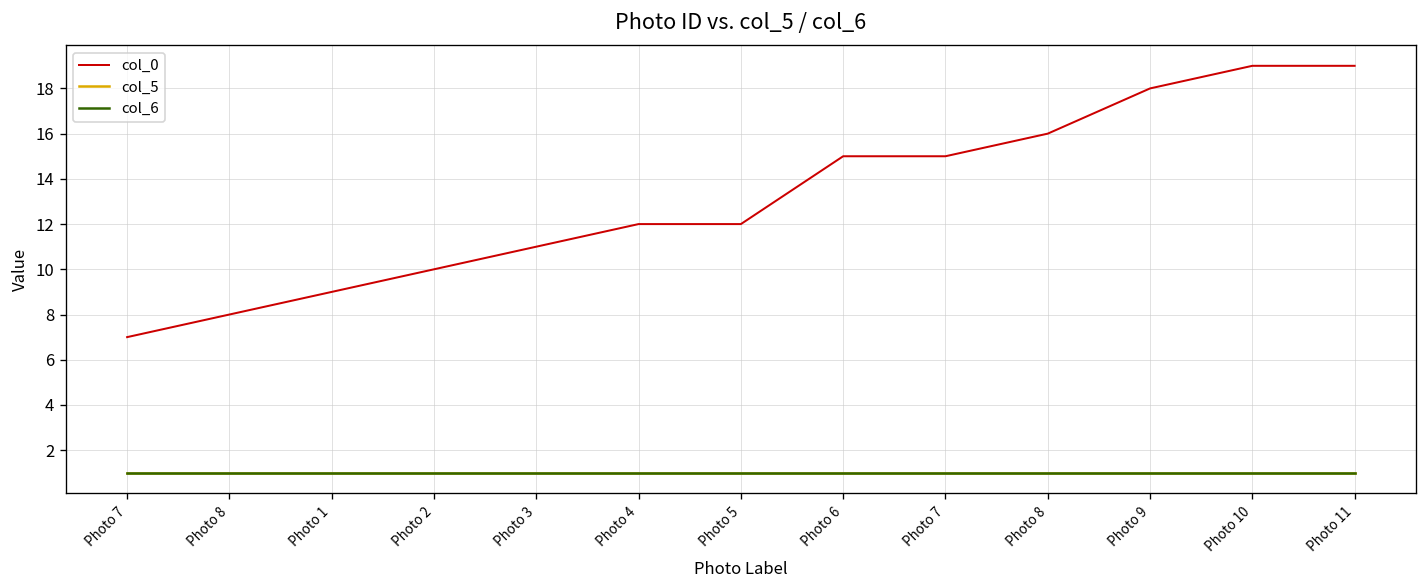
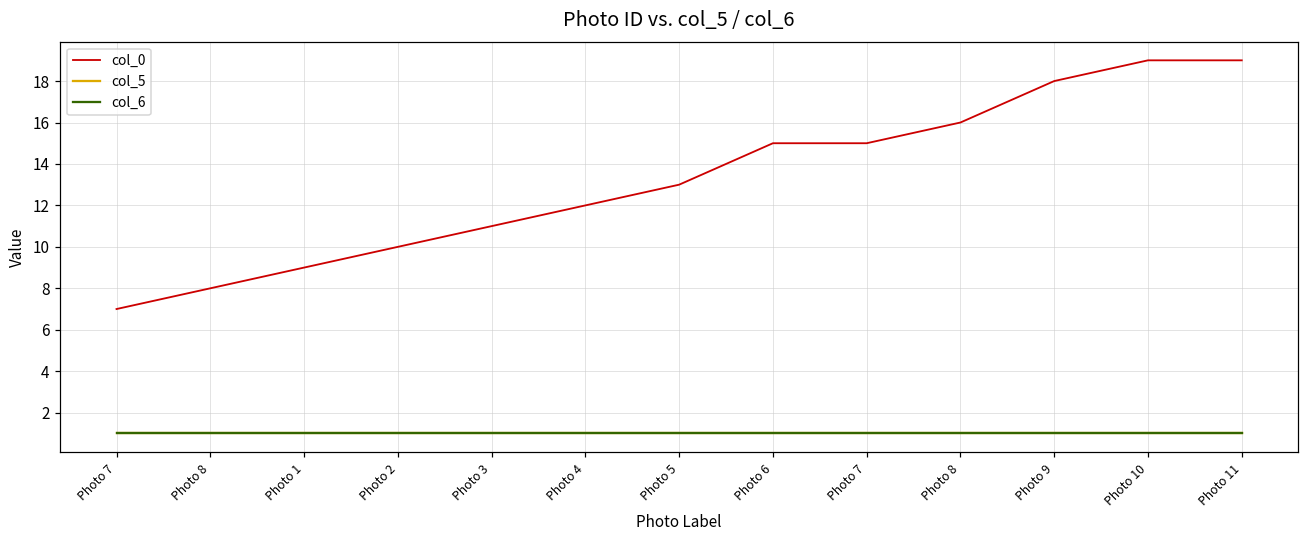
  {
    "col_0": {
      "Photo 1": 9,
      "Photo 2": 10,
      "Photo 3": 11,
      "Photo 4": 12,
-     "Photo 5": 12,
+     "Photo 5": 13,
      "Photo 6": 15,
      "Photo 9": 18,
      "Photo 10": 19,
      "Photo 11": 19
    },
    "col_6": {
      "Photo 1": 1,
      "Photo 2": 1,
      "Photo 3": 1,
      "Photo 4": 1,
      "Photo 5": 1,
      "Photo 6": 1,
      "Photo 9": 1,
      "Photo 10": 1,
      "Photo 11": 1
    }
  }
